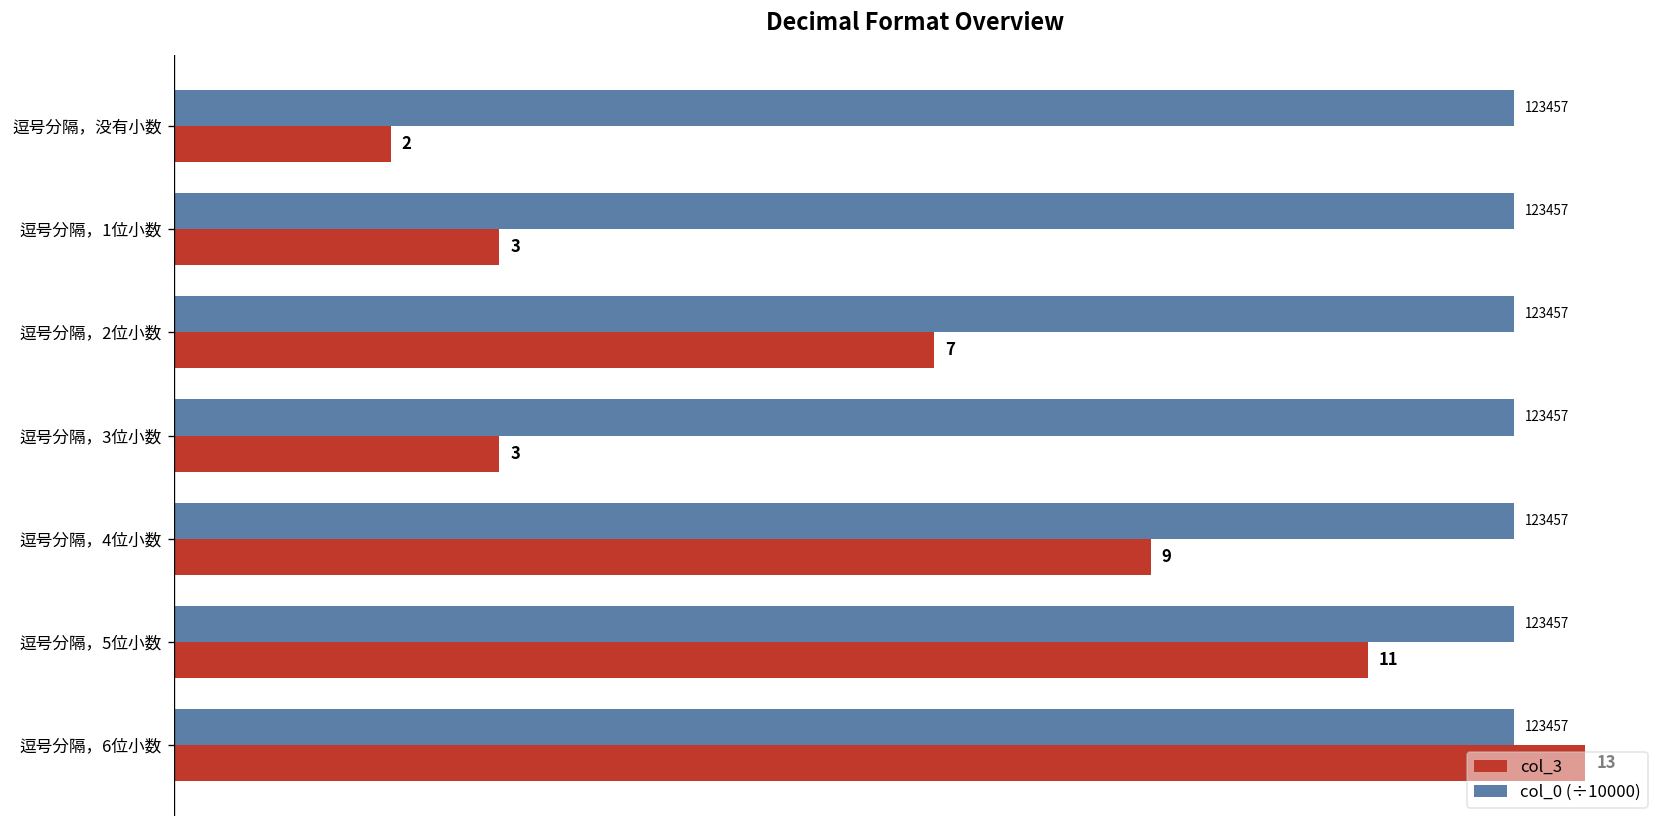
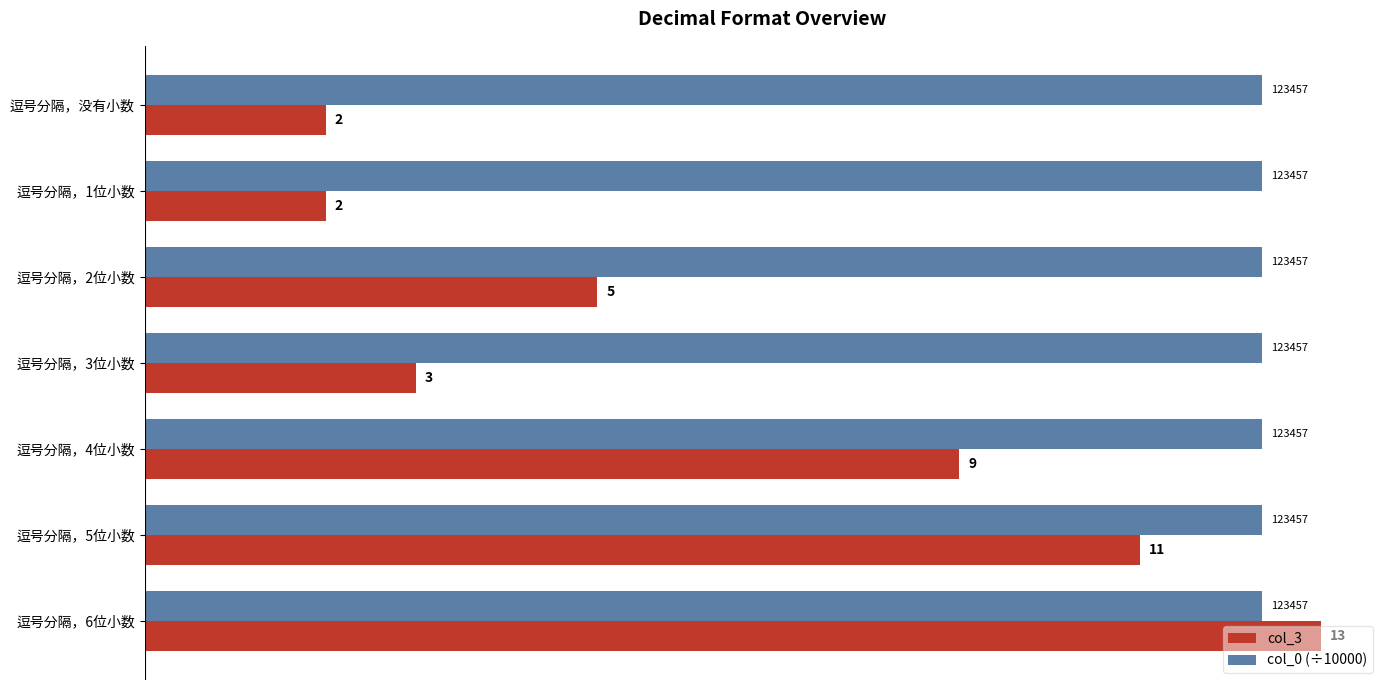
  {
    "col_3": {
      "逗号分隔，没有小数": 2,
-     "逗号分隔，1位小数": 3,
-     "逗号分隔，2位小数": 7,
+     "逗号分隔，1位小数": 2,
+     "逗号分隔，2位小数": 5,
      "逗号分隔，3位小数": 3,
      "逗号分隔，4位小数": 9,
      "逗号分隔，5位小数": 11
    }
  }
